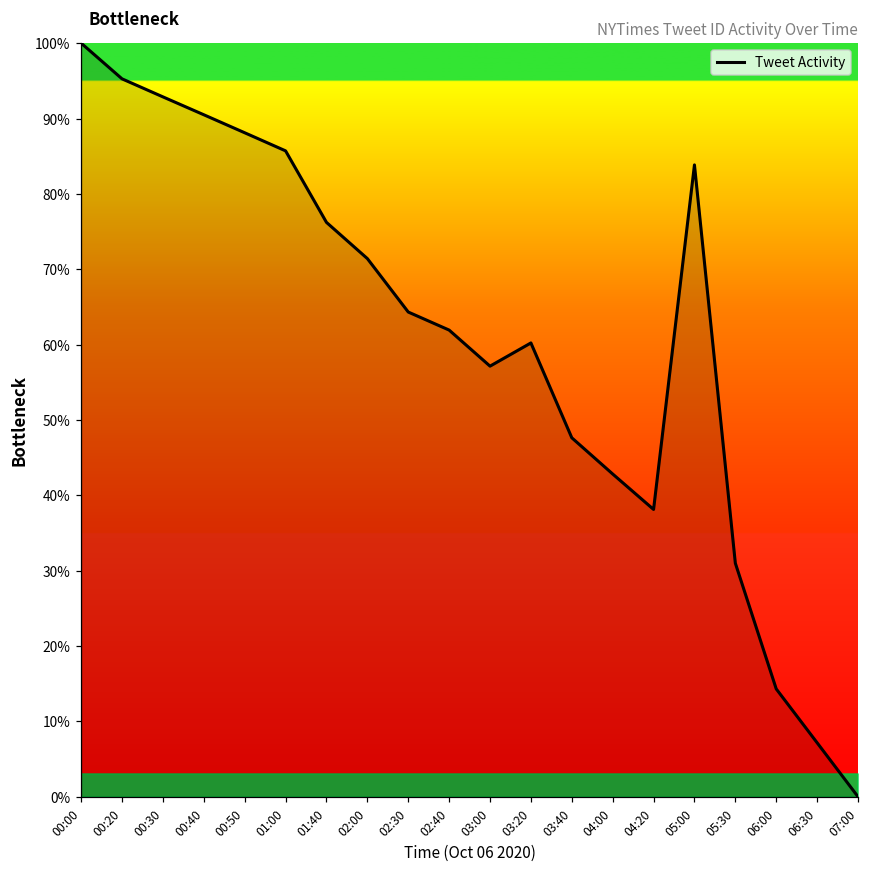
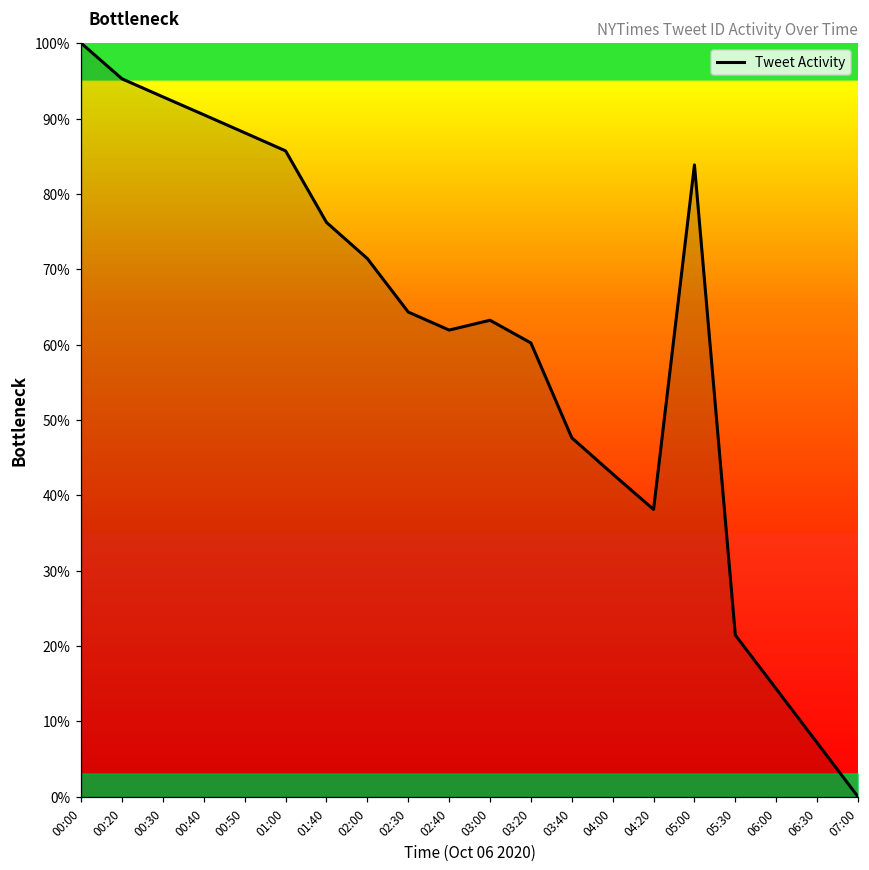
  {
    "Tweet Activity": {
      "00:00": "100%",
      "00:20": "95%",
      "00:30": "93%",
      "00:40": "90%",
      "00:50": "88%",
      "01:00": "86%",
      "01:40": "76%",
      "02:00": "71%",
      "02:30": "64%",
      "02:40": "62%",
-     "03:00": "57%",
+     "03:00": "63%",
      "03:20": "60%",
      "03:40": "48%",
      "04:00": "43%",
      "04:20": "38%",
      "05:00": "84%",
-     "05:30": "31%",
+     "05:30": "21%",
      "06:00": "14%",
      "06:30": "7%",
      "07:00": "0%"
    }
  }
